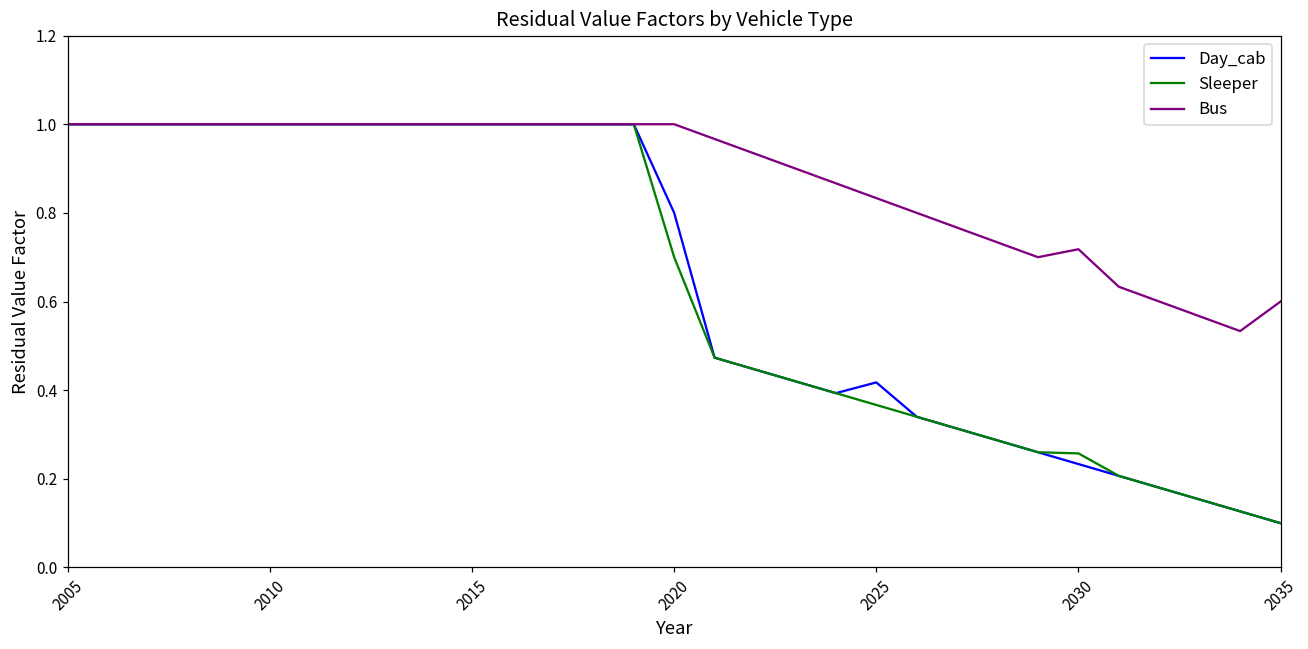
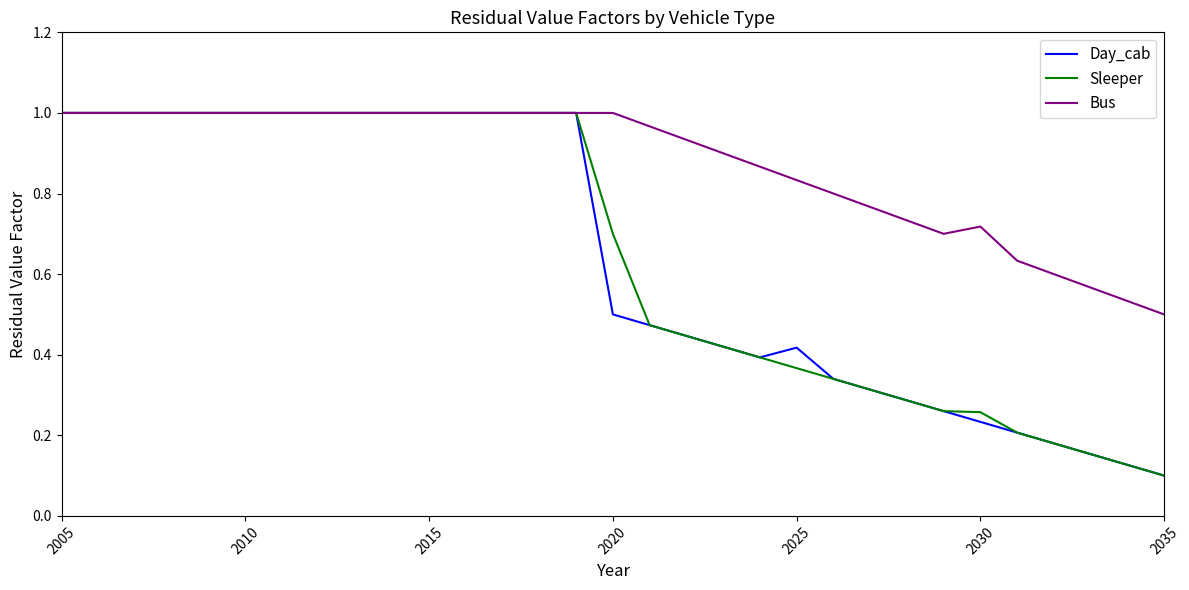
  {
    "Day_cab": {
-     "2020": 0.8,
+     "2020": 0.5,
      "2025": 0.42,
      "2030": 0.23
    },
    "Sleeper": {
      "2020": 0.7,
      "2025": 0.37,
      "2030": 0.26
    },
    "Bus": {
      "2020": 1.0,
      "2025": 0.83,
      "2030": 0.72,
-     "2035": 0.6
+     "2035": 0.5
    }
  }
